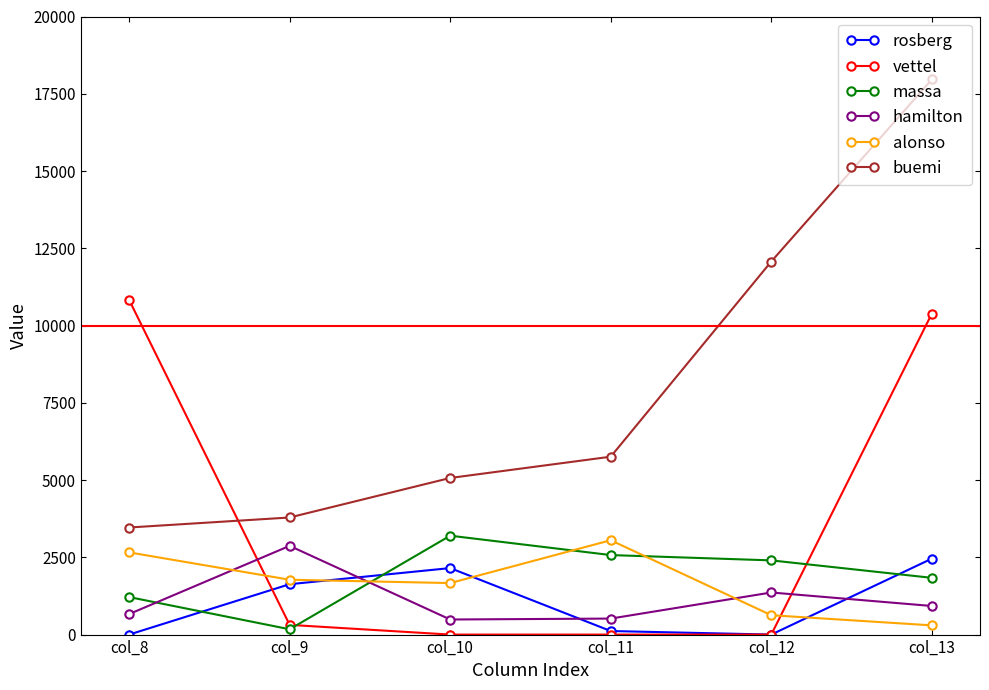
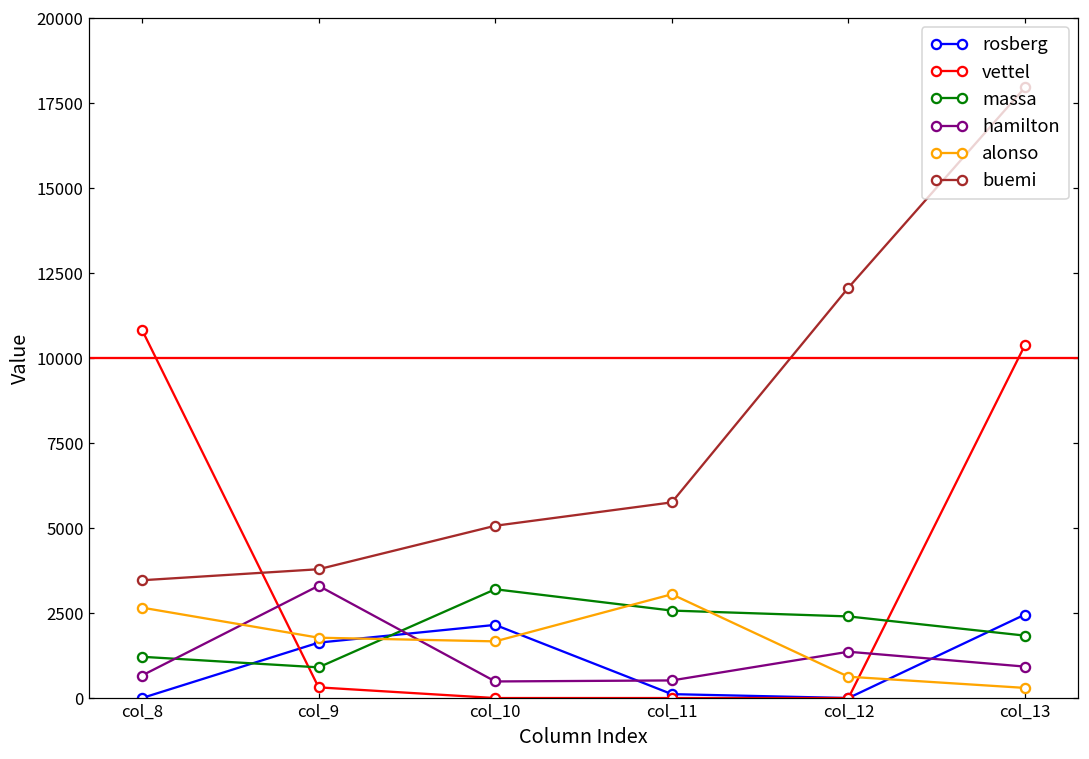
  {
    "rosberg": {
      "col_8": 0,
      "col_9": 1600,
      "col_10": 2200,
      "col_11": 100,
      "col_13": 2500
    },
    "vettel": {
      "col_8": 10800,
      "col_9": 300,
      "col_10": 0,
      "col_11": 0,
      "col_13": 10400
    },
    "massa": {
      "col_8": 1200,
-     "col_9": 200,
+     "col_9": 900,
      "col_10": 3200,
      "col_11": 2600,
      "col_12": 2400,
      "col_13": 1800
    },
    "hamilton": {
      "col_8": 700,
-     "col_9": 2900,
+     "col_9": 3300,
      "col_10": 500,
      "col_11": 500,
      "col_12": 1400,
      "col_13": 900
    },
    "alonso": {
      "col_8": 2700,
      "col_9": 1800,
      "col_10": 1700,
      "col_11": 3100,
      "col_12": 600,
      "col_13": 300
    },
    "buemi": {
      "col_8": 3500,
      "col_9": 3800,
      "col_10": 5100,
      "col_11": 5800,
      "col_12": 12100
    }
  }
